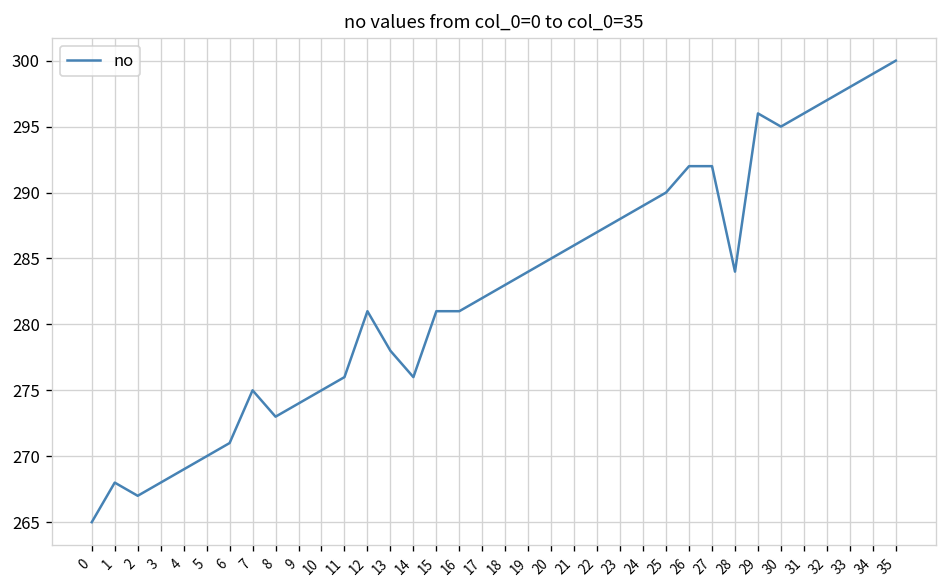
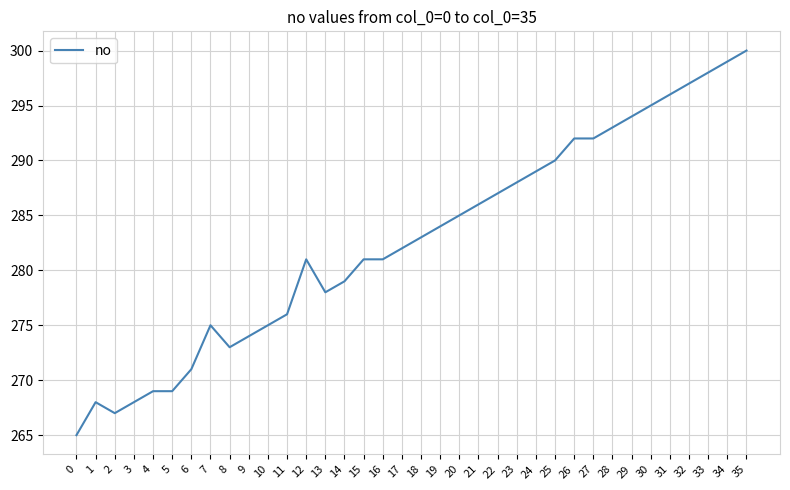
  {
    "0": 265,
    "1": 268,
    "2": 267,
    "3": 268,
    "4": 269,
-   "5": 270,
+   "5": 269,
    "6": 271,
    "7": 275,
    "8": 273,
    "9": 274,
    "10": 275,
    "11": 276,
    "12": 281,
    "13": 278,
-   "14": 276,
+   "14": 279,
    "15": 281,
    "16": 281,
    "17": 282,
    "18": 283,
    "19": 284,
    "20": 285,
    "21": 286,
    "22": 287,
    "23": 288,
    "24": 289,
    "25": 290,
    "26": 292,
    "27": 292,
-   "28": 284,
-   "29": 296,
+   "28": 293,
+   "29": 294,
    "30": 295,
    "31": 296,
    "32": 297,
    "33": 298,
    "34": 299,
    "35": 300
  }
